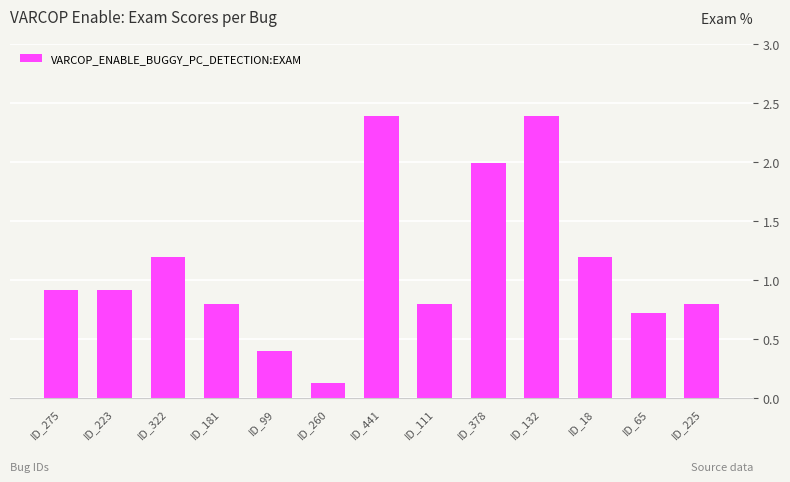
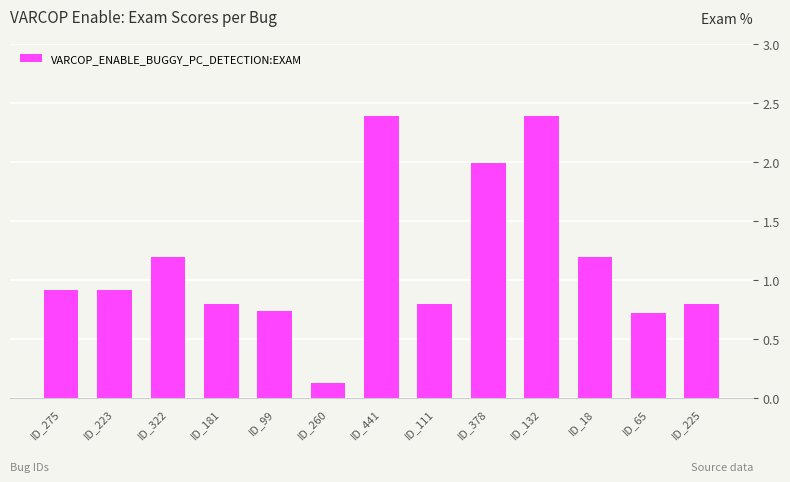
  {
    "ID_275": 0.91,
    "ID_223": 0.92,
    "ID_322": 1.20,
    "ID_181": 0.80,
-   "ID_99": 0.40,
+   "ID_99": 0.74,
    "ID_260": 0.13,
    "ID_441": 2.39,
    "ID_111": 0.80,
    "ID_378": 1.99,
    "ID_132": 2.39,
    "ID_18": 1.20,
    "ID_65": 0.72,
    "ID_225": 0.80
  }
